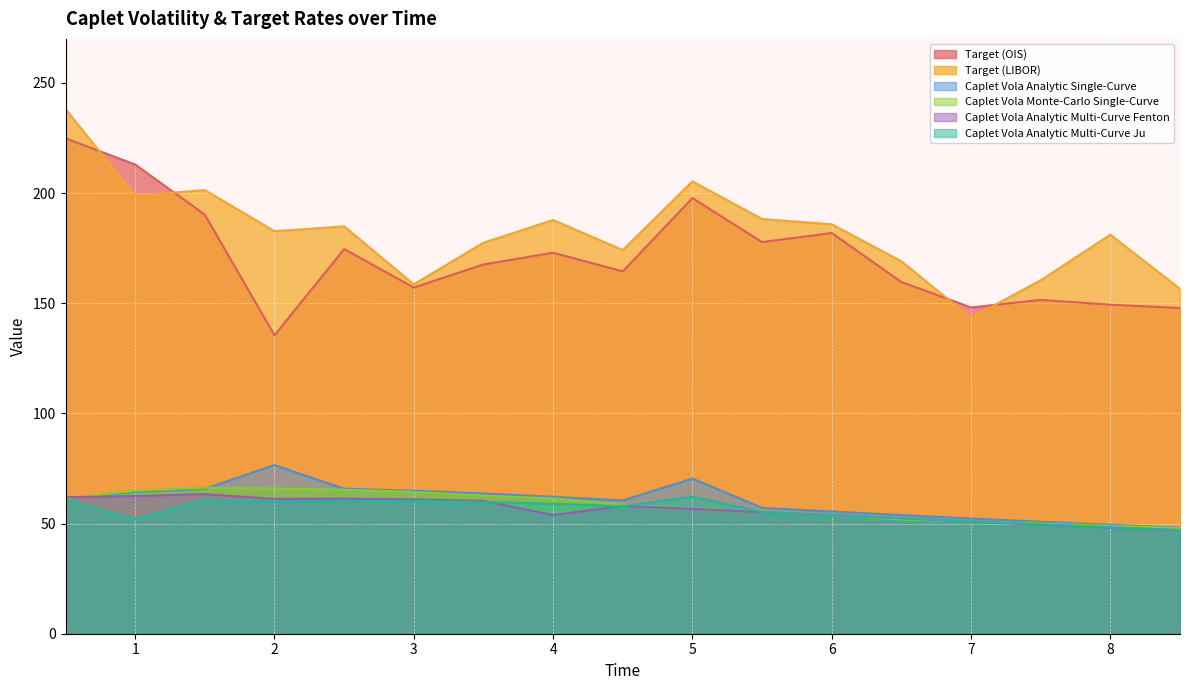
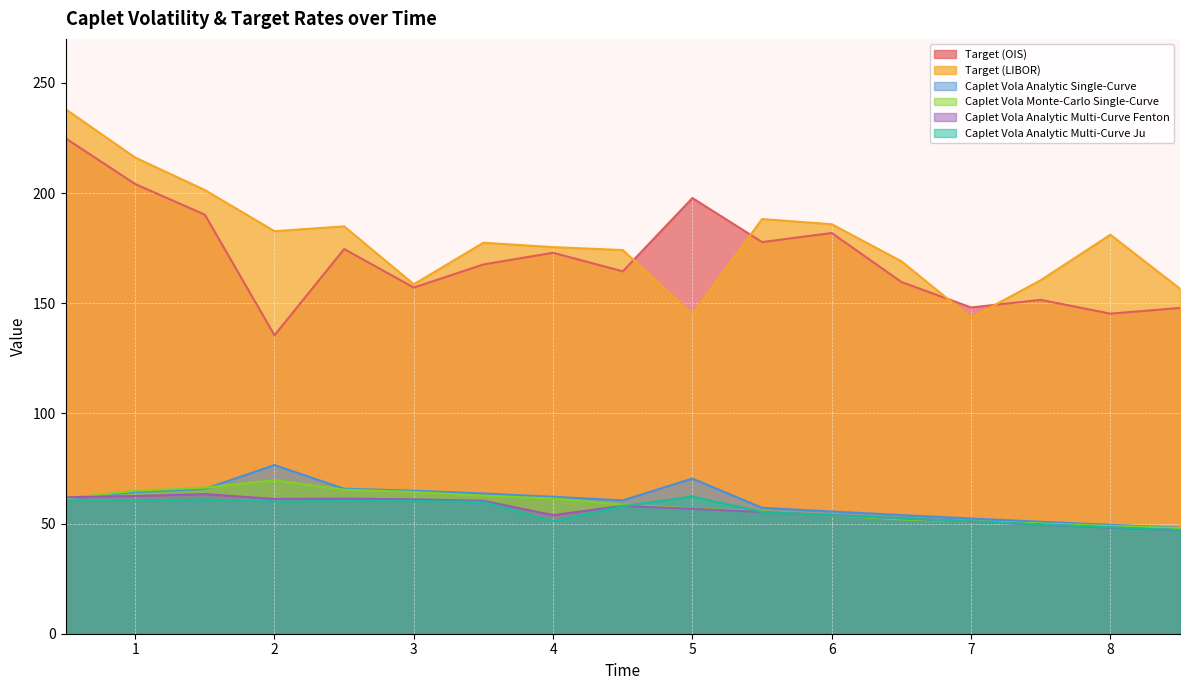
  {
    "Target (OIS)": {
-     "1": 213,
+     "1": 204,
      "2": 135,
      "3": 157,
      "4": 173,
      "5": 198,
      "6": 182,
      "7": 148,
-     "8": 149
+     "8": 145
    },
    "Target (LIBOR)": {
-     "1": 199,
+     "1": 216,
      "2": 183,
      "3": 159,
-     "4": 188,
-     "5": 205,
+     "4": 175,
+     "5": 145,
      "6": 186,
      "7": 143,
      "8": 181
    },
    "Caplet Vola Analytic Single-Curve": {
      "2": 77,
      "5": 70,
      "6": 55,
      "7": 52
    },
    "Caplet Vola Monte-Carlo Single-Curve": {
-     "2": 66
+     "2": 70
    },
    "Caplet Vola Analytic Multi-Curve Fenton": {
      "1": 63,
      "2": 61,
      "4": 54
    },
    "Caplet Vola Analytic Multi-Curve Ju": {
-     "1": 52,
+     "1": 61,
      "2": 60,
-     "4": 59,
+     "4": 51,
      "5": 62
    }
  }
